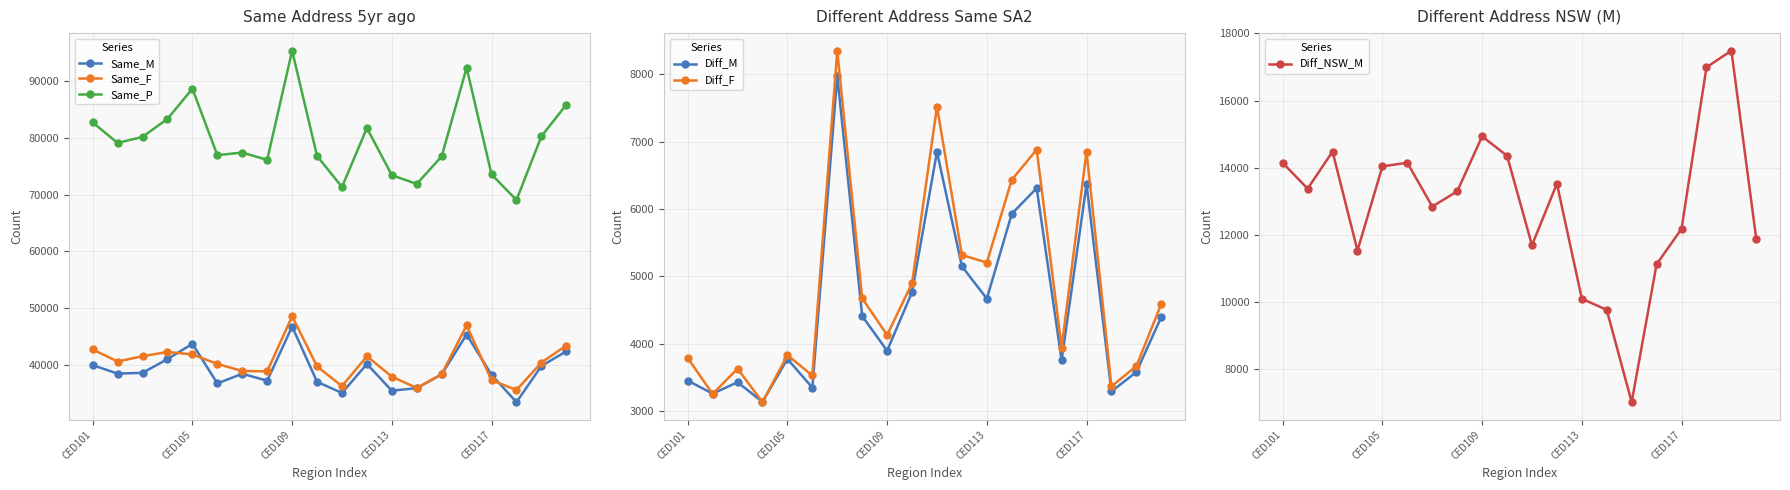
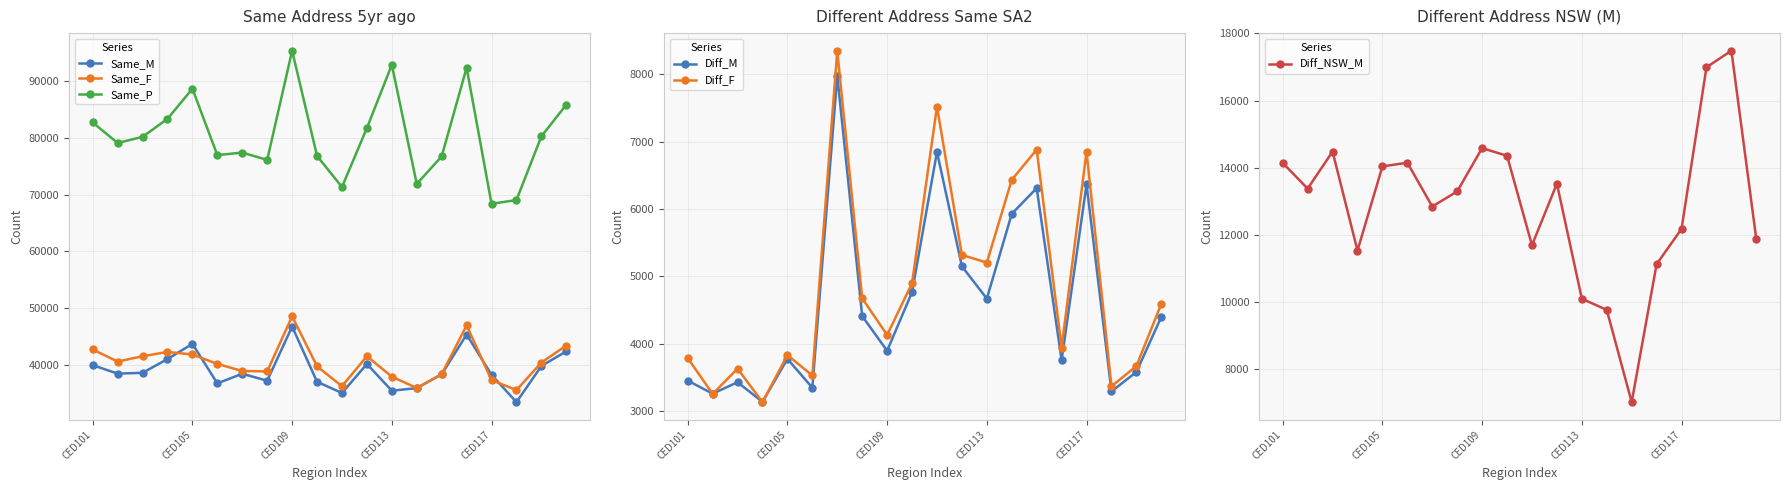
  {
    "Same Address 5yr ago": {
      "Same_M": {
        "CED101": 40000,
        "CED105": 44000,
        "CED109": 47000,
        "CED113": 35000,
        "CED117": 38000
      },
      "Same_F": {
        "CED101": 43000,
        "CED105": 42000,
        "CED109": 49000,
        "CED113": 38000,
        "CED117": 37000
      },
      "Same_P": {
        "CED101": 83000,
        "CED105": 89000,
        "CED109": 95000,
-       "CED113": 73000,
-       "CED117": 74000
+       "CED113": 93000,
+       "CED117": 68000
      }
    },
    "Different Address Same SA2": {
      "Diff_M": {
        "CED101": 3500,
        "CED105": 3800,
        "CED109": 3900,
        "CED113": 4700,
        "CED117": 6400
      },
      "Diff_F": {
        "CED101": 3800,
        "CED105": 3800,
        "CED109": 4100,
        "CED113": 5200,
        "CED117": 6900
      }
    },
    "Different Address NSW (M)": {
      "CED101": 14100,
      "CED105": 14000,
-     "CED109": 14900,
+     "CED109": 14600,
      "CED113": 10100,
      "CED117": 12200
    }
  }
